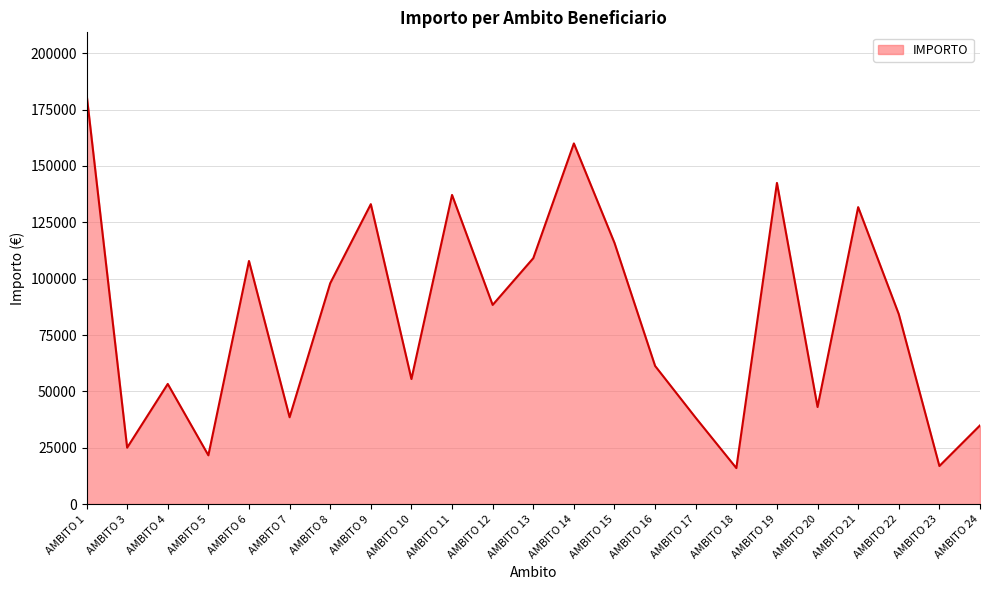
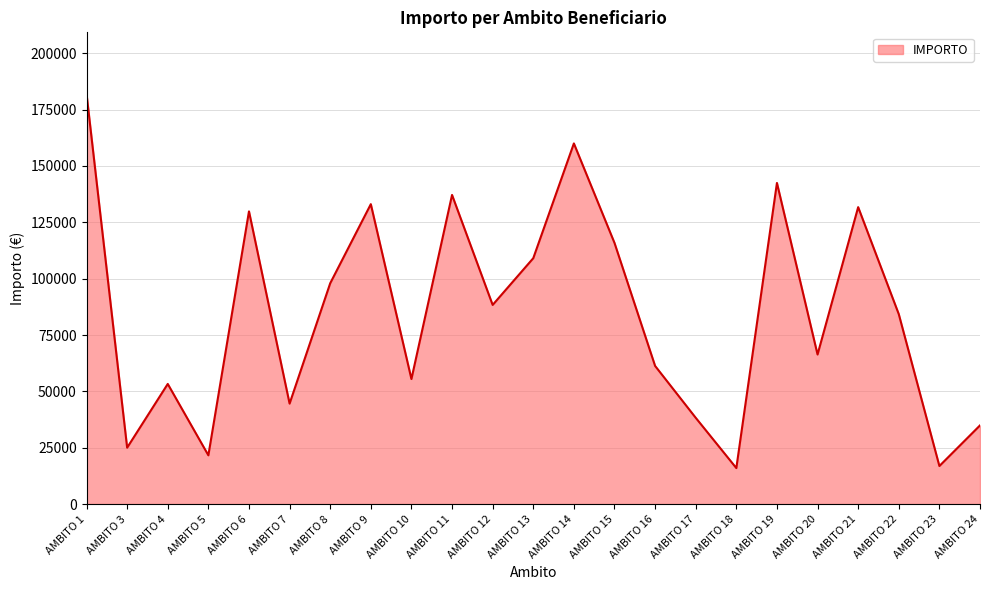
  {
    "AMBITO 1": 182000,
    "AMBITO 3": 25000,
    "AMBITO 4": 53000,
    "AMBITO 5": 22000,
-   "AMBITO 6": 108000,
-   "AMBITO 7": 39000,
+   "AMBITO 6": 130000,
+   "AMBITO 7": 45000,
    "AMBITO 8": 98000,
    "AMBITO 9": 133000,
    "AMBITO 10": 55000,
    "AMBITO 11": 137000,
    "AMBITO 12": 88000,
    "AMBITO 13": 109000,
    "AMBITO 14": 160000,
    "AMBITO 15": 116000,
    "AMBITO 16": 61000,
    "AMBITO 17": 38000,
    "AMBITO 18": 16000,
    "AMBITO 19": 142000,
-   "AMBITO 20": 43000,
+   "AMBITO 20": 66000,
    "AMBITO 21": 132000,
    "AMBITO 22": 84000,
    "AMBITO 23": 17000,
    "AMBITO 24": 35000
  }
